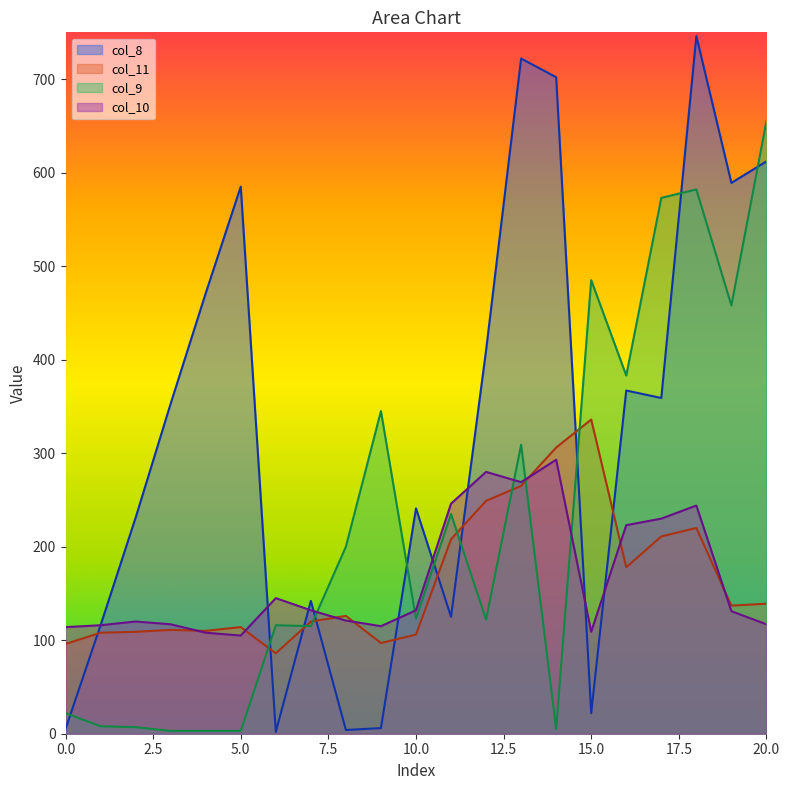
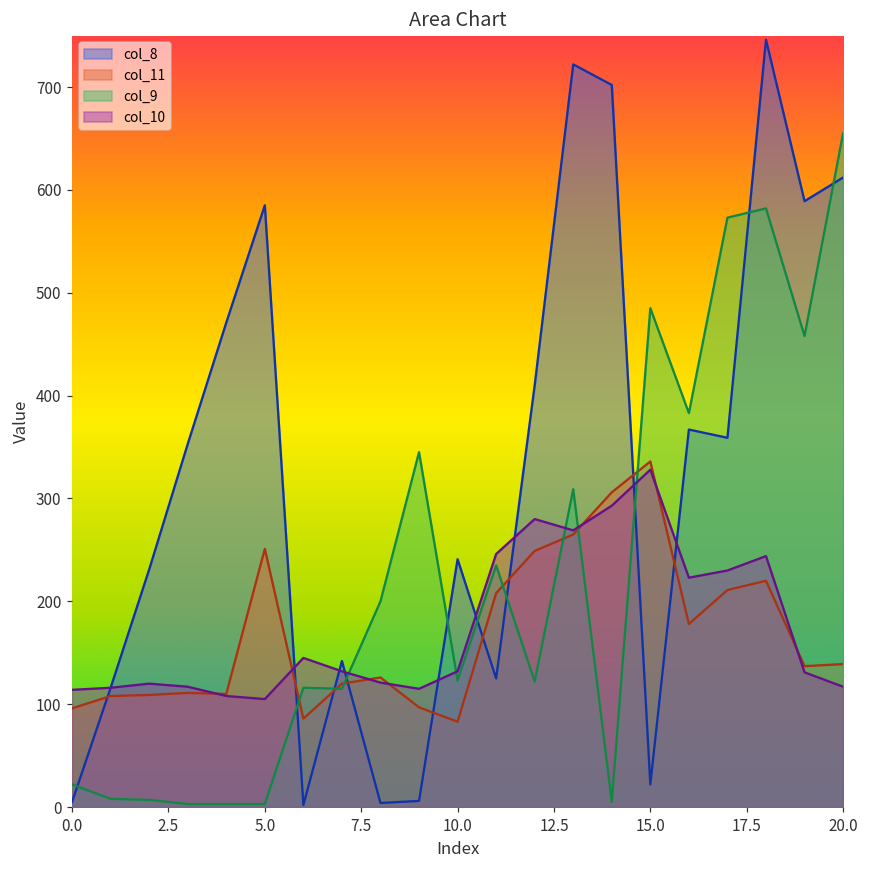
  {
    "col_8": {
      "0.0": 10,
      "5.0": 590,
      "10.0": 240,
      "15.0": 20,
      "20.0": 610
    },
    "col_11": {
      "0.0": 100,
-     "5.0": 110,
-     "10.0": 110,
+     "5.0": 250,
+     "10.0": 80,
      "15.0": 340,
      "20.0": 140
    },
    "col_9": {
      "0.0": 20,
      "5.0": 0,
      "10.0": 120,
      "15.0": 490,
      "20.0": 660
    },
    "col_10": {
      "0.0": 110,
      "5.0": 110,
      "10.0": 130,
-     "15.0": 110,
+     "15.0": 330,
      "20.0": 120
    }
  }
